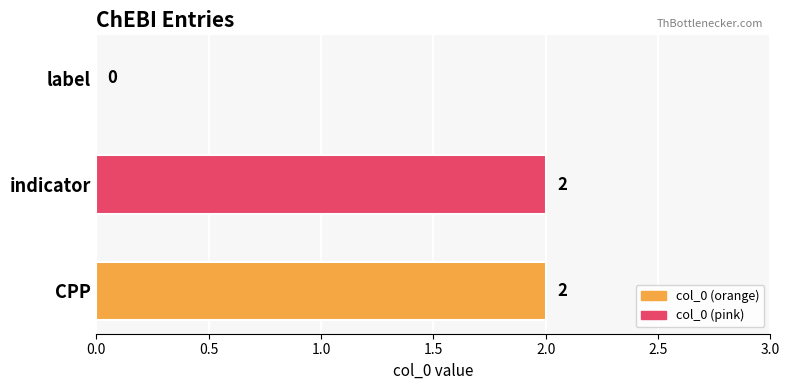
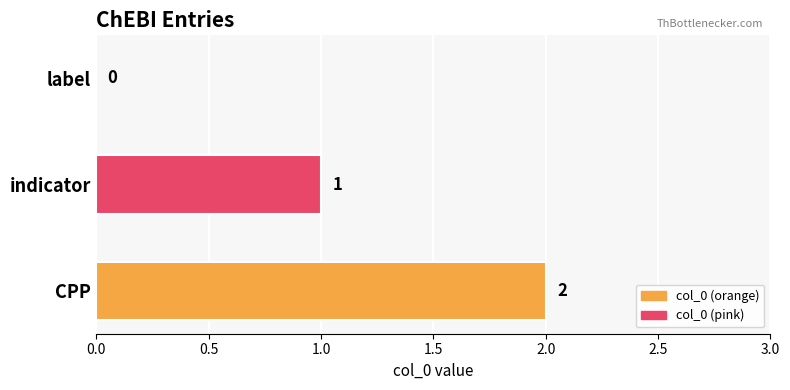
  {
    "label": 0,
-   "indicator": 2,
+   "indicator": 1,
    "CPP": 2
  }
